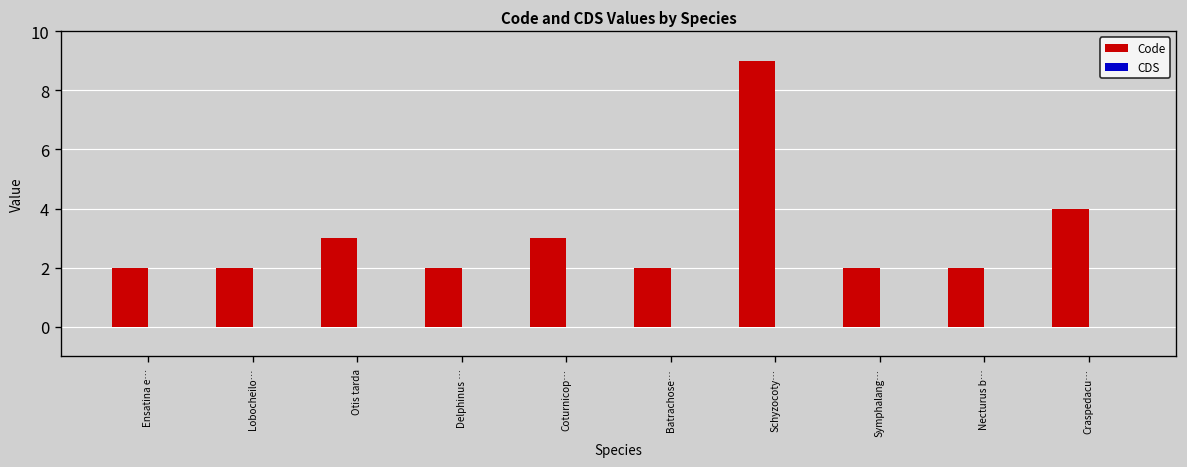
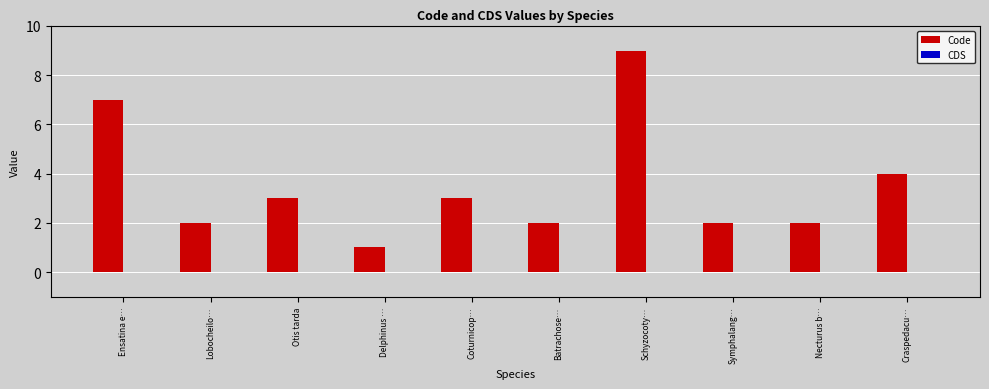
  {
    "Code": {
-     "Ensatina e…": 2,
+     "Ensatina e…": 7,
      "Lobocheilo…": 2,
      "Otis tarda": 3,
-     "Delphinus …": 2,
+     "Delphinus …": 1,
      "Coturnicop…": 3,
      "Batrachose…": 2,
      "Schyzocoty…": 9,
      "Symphalang…": 2,
      "Necturus b…": 2,
      "Craspedacu…": 4
    },
    "CDS": {
      "Ensatina e…": 0,
      "Lobocheilo…": 0,
      "Otis tarda": 0,
      "Delphinus …": 0,
      "Coturnicop…": 0,
      "Batrachose…": 0,
      "Schyzocoty…": 0,
      "Symphalang…": 0,
      "Necturus b…": 0,
      "Craspedacu…": 0
    }
  }
